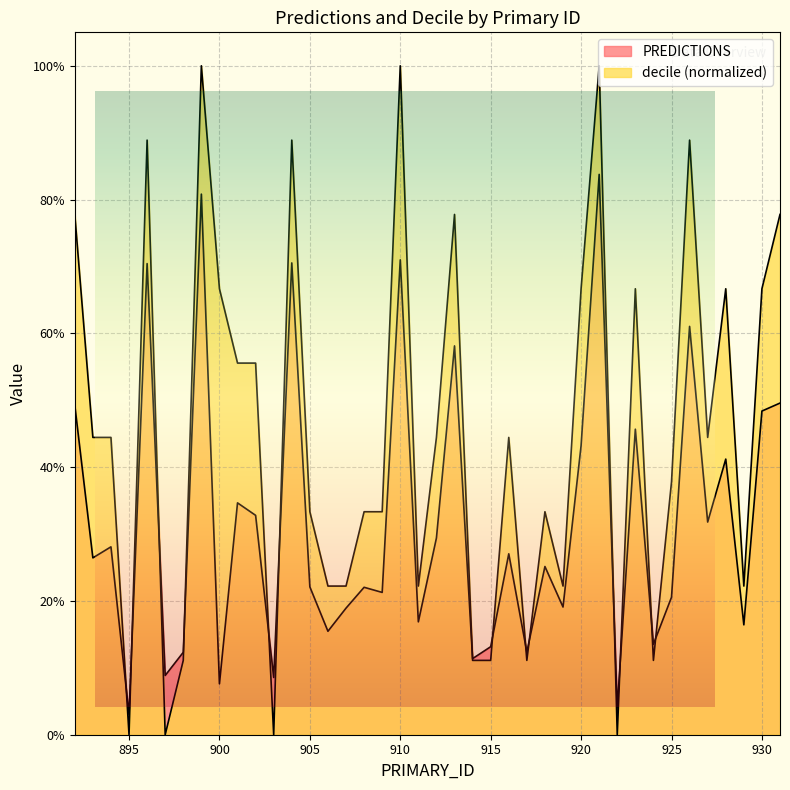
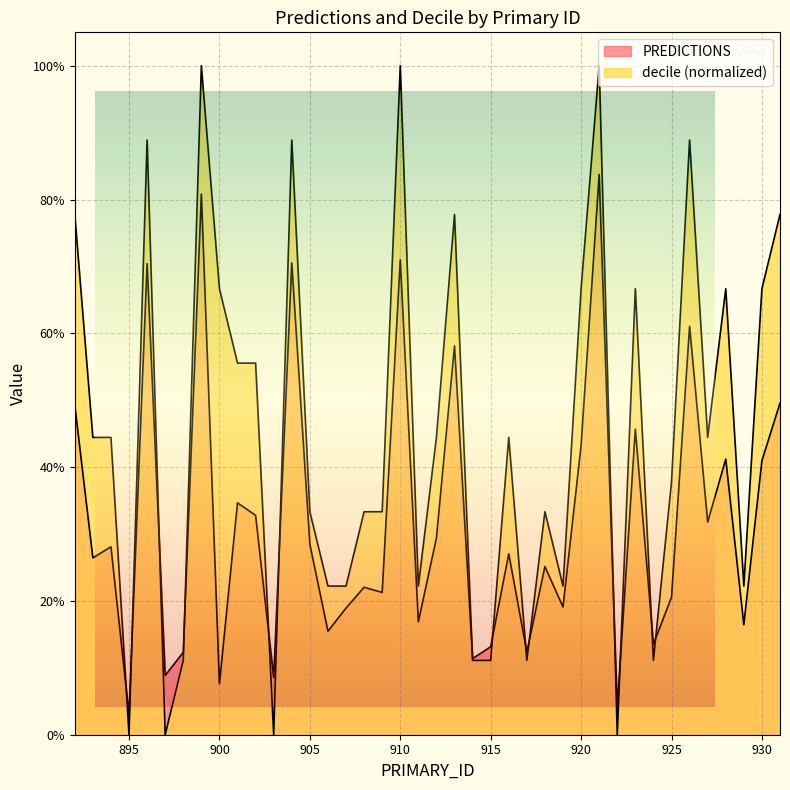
  {
    "PREDICTIONS": {
      "895": "3%",
      "900": "8%",
-     "905": "22%",
+     "905": "28%",
      "910": "71%",
      "915": "13%",
      "920": "43%",
      "925": "21%",
-     "930": "48%"
+     "930": "41%"
    },
    "decile (normalized)": {
      "895": "0%",
      "900": "67%",
      "905": "33%",
      "910": "100%",
      "915": "11%",
      "920": "67%",
      "925": "38%",
      "930": "67%"
    }
  }
